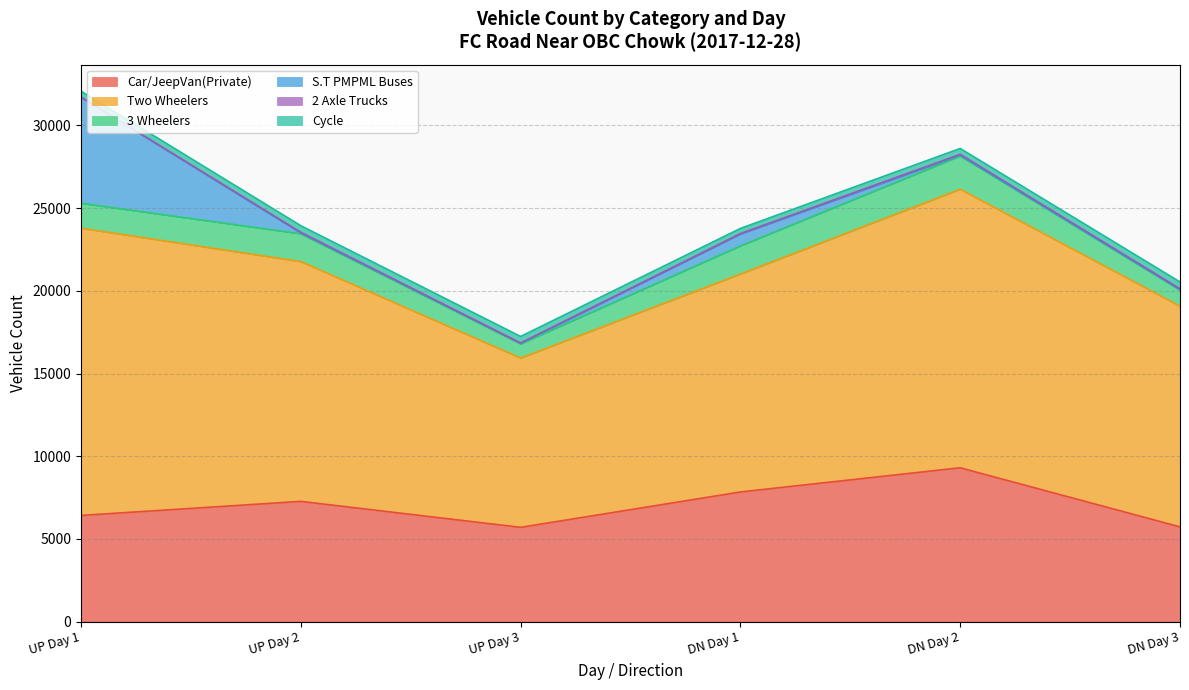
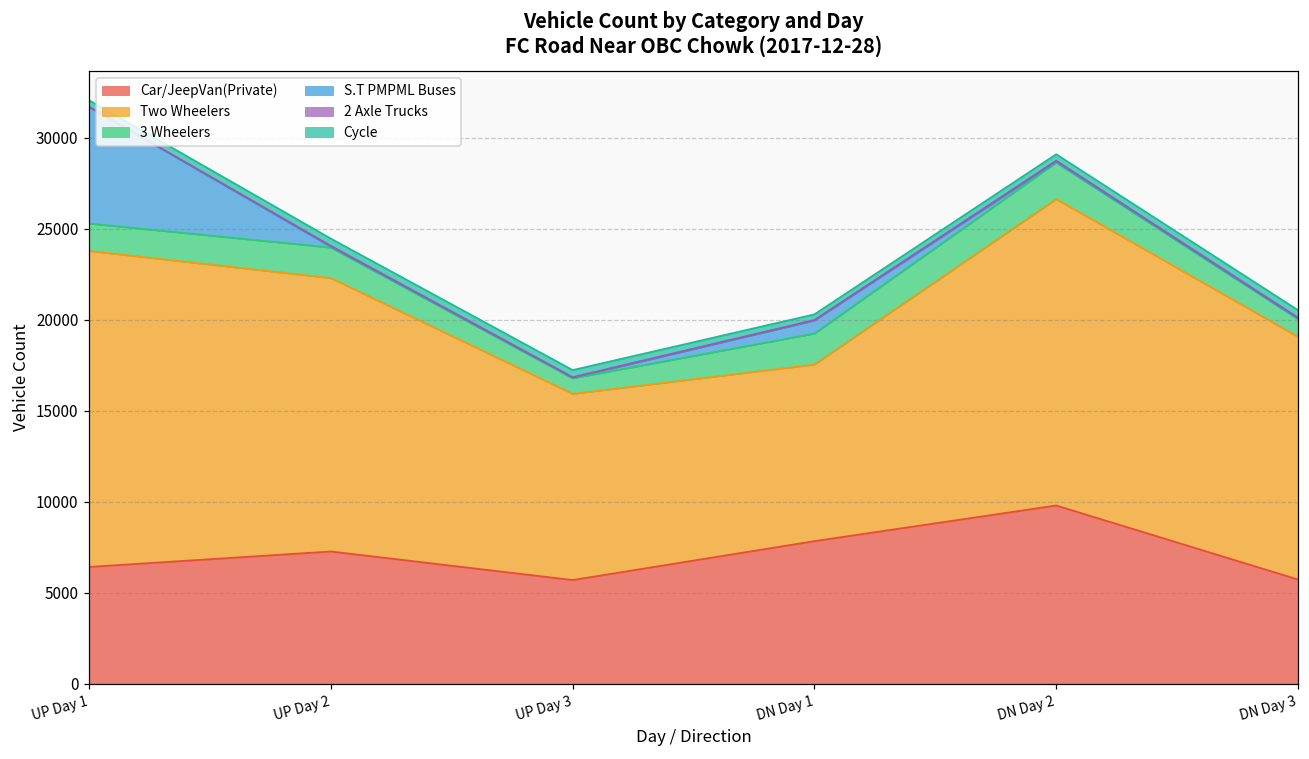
  {
    "Car/JeepVan(Private)": {
      "UP Day 1": 6400,
      "UP Day 2": 7300,
      "UP Day 3": 5700,
      "DN Day 1": 7800,
-     "DN Day 2": 9300,
+     "DN Day 2": 9800,
      "DN Day 3": 5700
    },
    "Two Wheelers": {
      "UP Day 1": 17400,
-     "UP Day 2": 14500,
+     "UP Day 2": 15000,
      "UP Day 3": 10200,
-     "DN Day 1": 13200,
+     "DN Day 1": 9700,
      "DN Day 2": 16800,
      "DN Day 3": 13300
    }
  }
